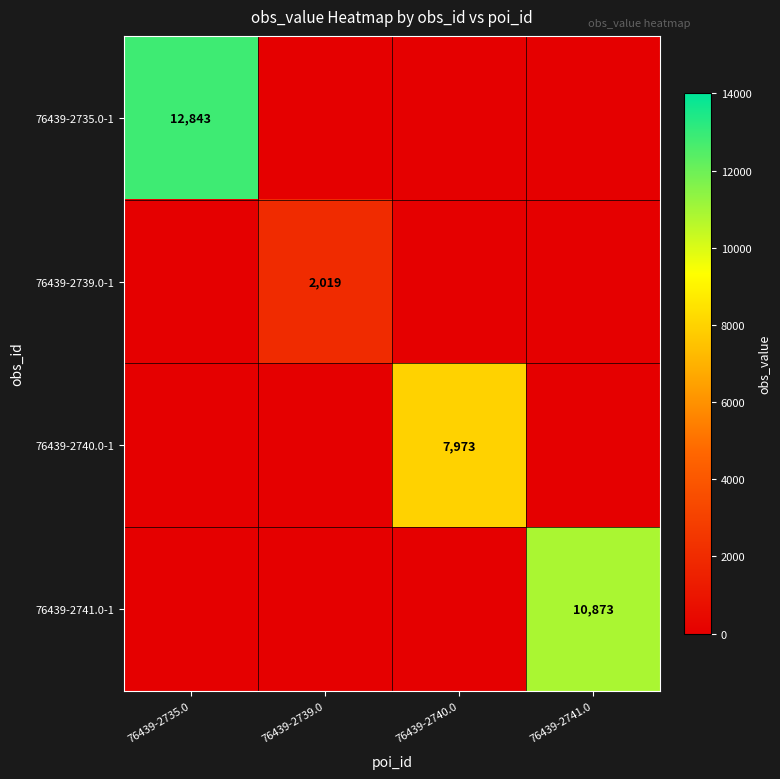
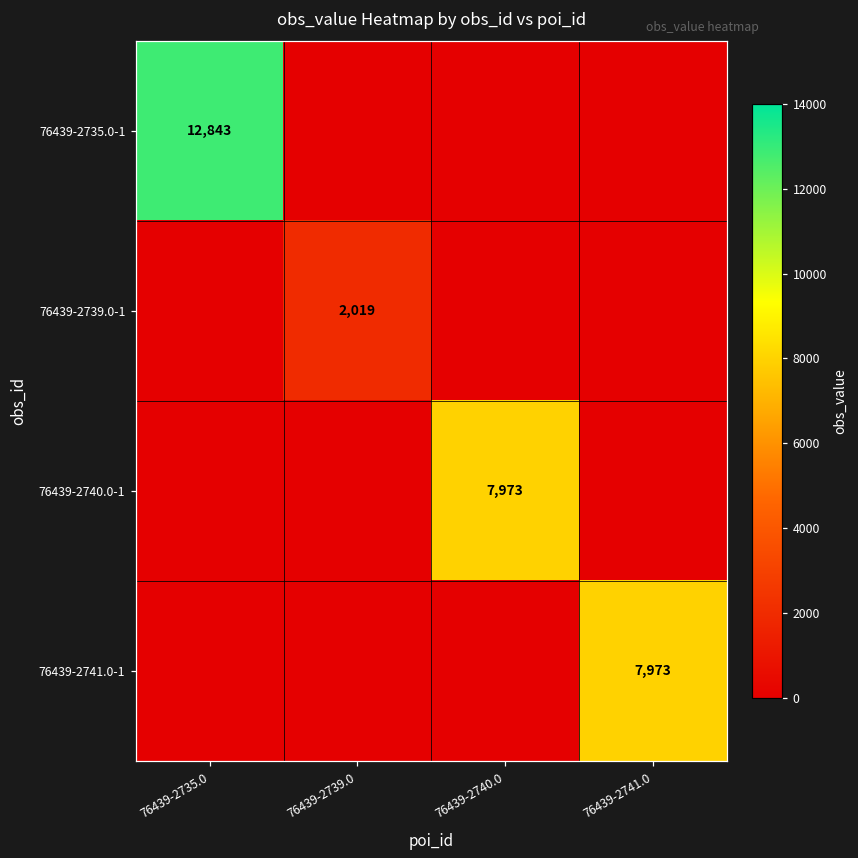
  {
    "76439-2735.0-1": {
      "76439-2735.0": "12,843"
    },
    "76439-2739.0-1": {
      "76439-2739.0": "2,019"
    },
    "76439-2740.0-1": {
      "76439-2740.0": "7,973"
    },
    "76439-2741.0-1": {
-     "76439-2741.0": "10,873"
+     "76439-2741.0": "7,973"
    }
  }
